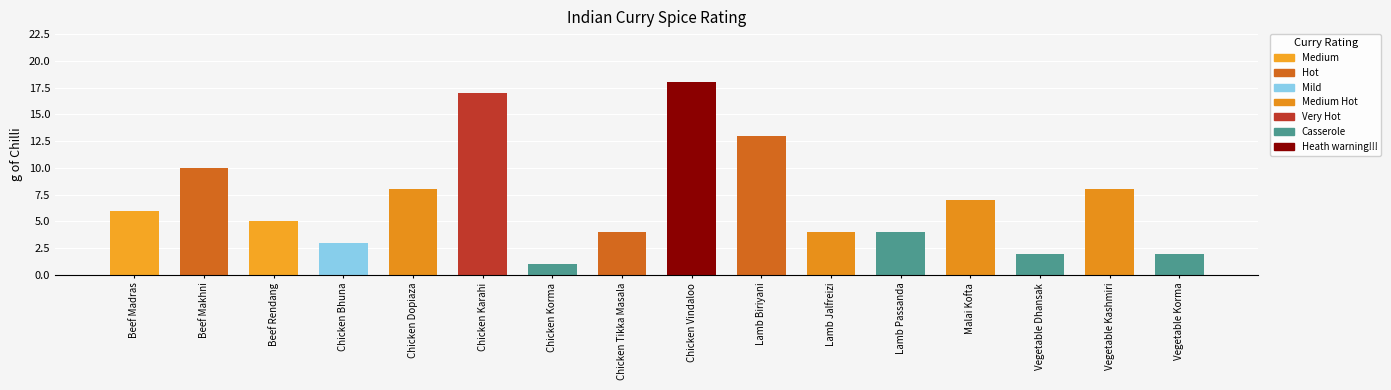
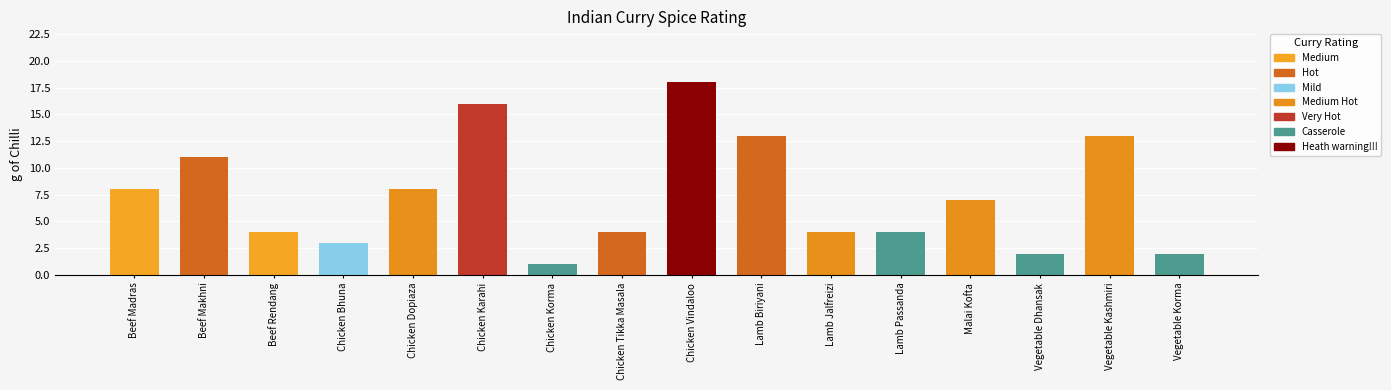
  {
-   "Beef Madras": 6,
-   "Beef Makhni": 10,
-   "Beef Rendang": 5,
+   "Beef Madras": 8,
+   "Beef Makhni": 11,
+   "Beef Rendang": 4,
    "Chicken Bhuna": 3,
    "Chicken Dopiaza": 8,
-   "Chicken Karahi": 17,
+   "Chicken Karahi": 16,
    "Chicken Korma": 1,
    "Chicken Tikka Masala": 4,
    "Chicken Vindaloo": 18,
    "Lamb Biriyani": 13,
    "Lamb Jalfreizi": 4,
    "Lamb Passanda": 4,
    "Malai Kofta": 7,
    "Vegetable Dhansak": 2,
-   "Vegetable Kashmiri": 8,
+   "Vegetable Kashmiri": 13,
    "Vegetable Korma": 2
  }
